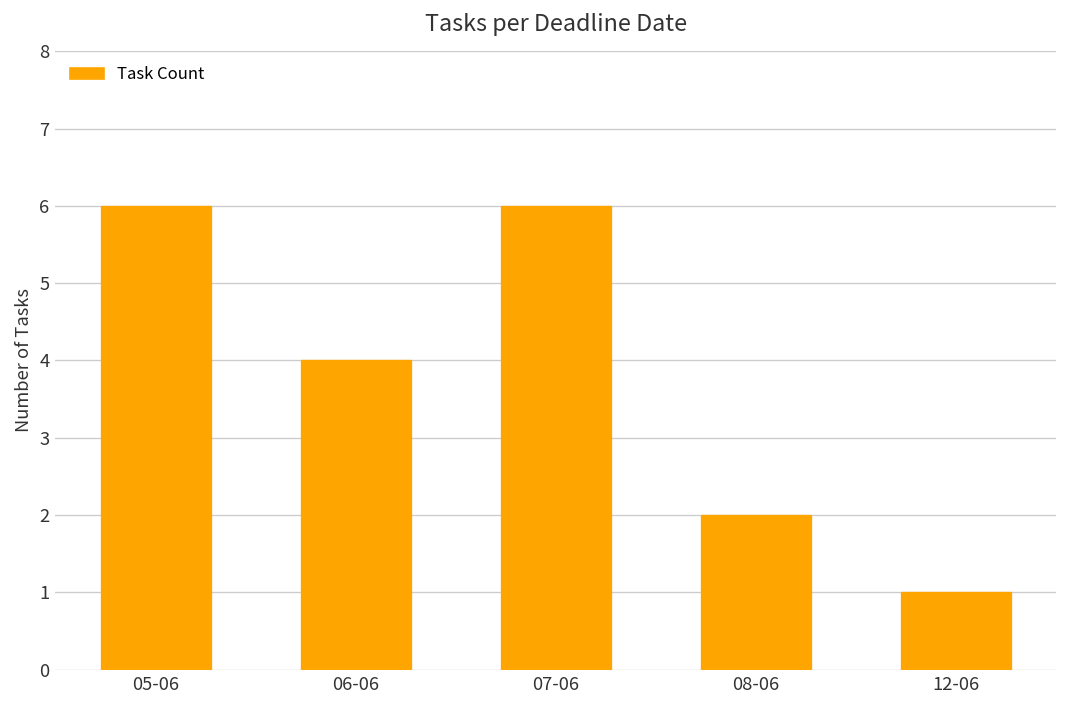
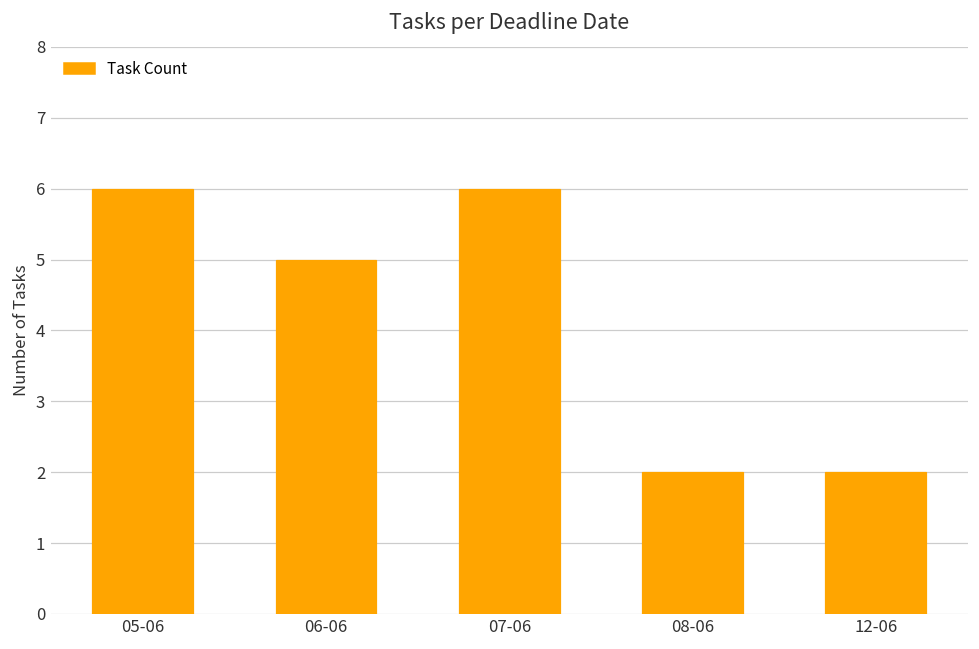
  {
    "05-06": 6,
-   "06-06": 4,
+   "06-06": 5,
    "07-06": 6,
    "08-06": 2,
-   "12-06": 1
+   "12-06": 2
  }
